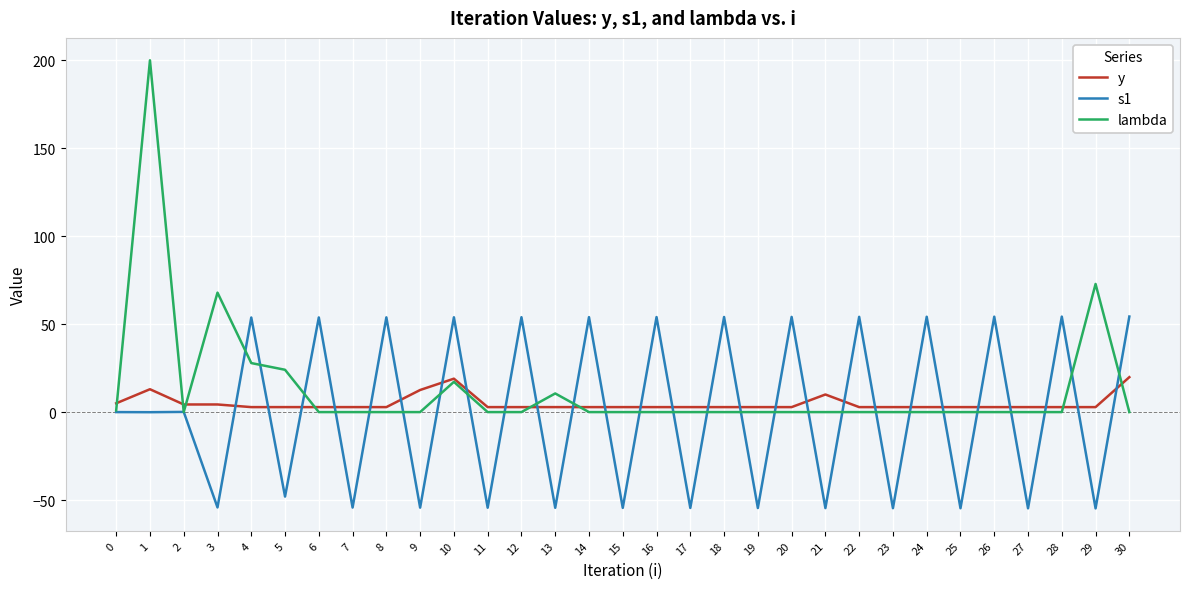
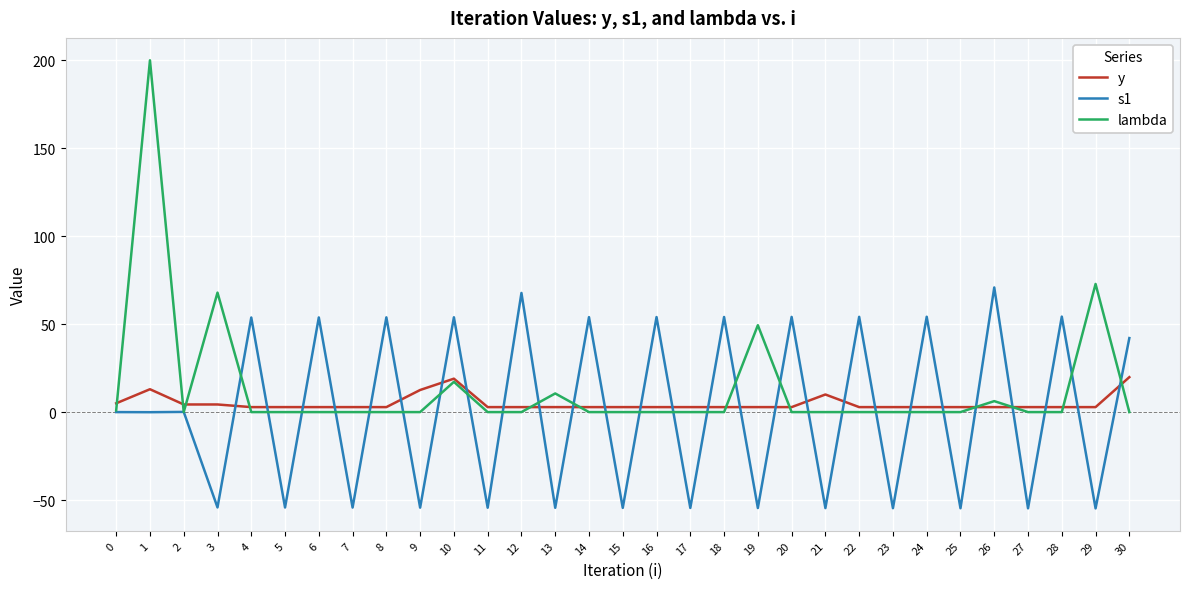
  {
    "y": {
      "0": 5,
      "1": 13,
      "2": 4,
      "3": 4,
      "4": 3,
      "5": 3,
      "6": 3,
      "7": 3,
      "8": 3,
      "9": 13,
      "10": 19,
      "11": 3,
      "12": 3,
      "13": 3,
      "14": 3,
      "15": 3,
      "16": 3,
      "17": 3,
      "18": 3,
      "19": 3,
      "20": 3,
      "21": 10,
      "22": 3,
      "23": 3,
      "24": 3,
      "25": 3,
      "26": 3,
      "27": 3,
      "28": 3,
      "29": 3,
      "30": 20
    },
    "s1": {
      "1": 0,
      "3": -54,
      "4": 54,
-     "5": -48,
+     "5": -54,
      "6": 54,
      "7": -54,
      "8": 54,
      "9": -54,
      "10": 54,
      "11": -54,
-     "12": 54,
+     "12": 68,
      "13": -54,
      "14": 54,
      "15": -54,
      "16": 54,
      "17": -54,
      "18": 54,
      "19": -55,
      "20": 54,
      "21": -55,
      "22": 54,
      "23": -55,
      "24": 54,
      "25": -55,
-     "26": 54,
+     "26": 71,
      "27": -55,
      "28": 54,
      "29": -55,
-     "30": 54
+     "30": 42
    },
    "lambda": {
      "1": 200,
      "3": 68,
-     "4": 28,
-     "5": 24,
+     "4": 0,
+     "5": 0,
      "6": 0,
      "7": 0,
      "8": 0,
      "9": 0,
      "10": 17,
      "11": 0,
      "12": 0,
      "13": 11,
      "14": 0,
      "15": 0,
      "16": 0,
      "17": 0,
      "18": 0,
-     "19": 0,
+     "19": 49,
      "20": 0,
      "21": 0,
      "22": 0,
      "23": 0,
      "24": 0,
      "25": 0,
-     "26": 0,
+     "26": 6,
      "27": 0,
      "28": 0,
      "29": 73,
      "30": 0
    }
  }
